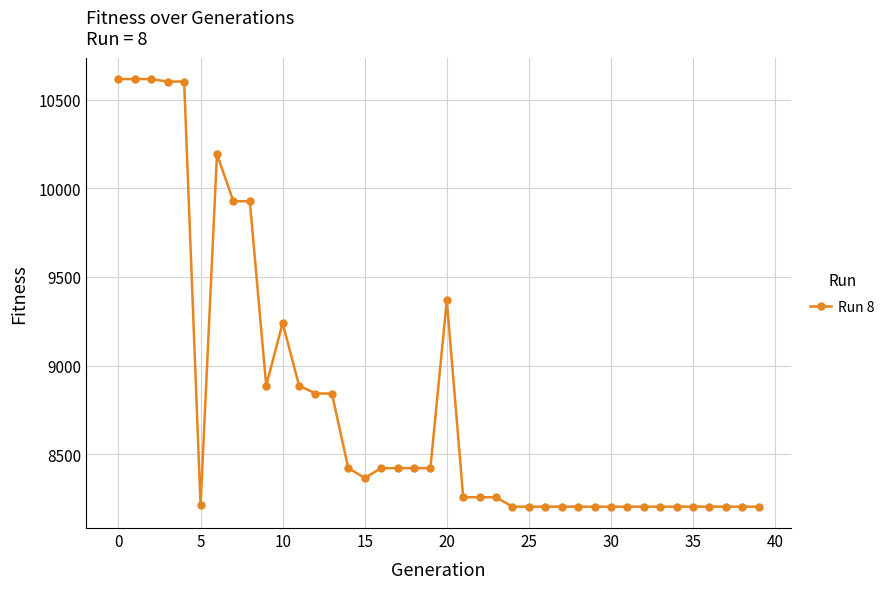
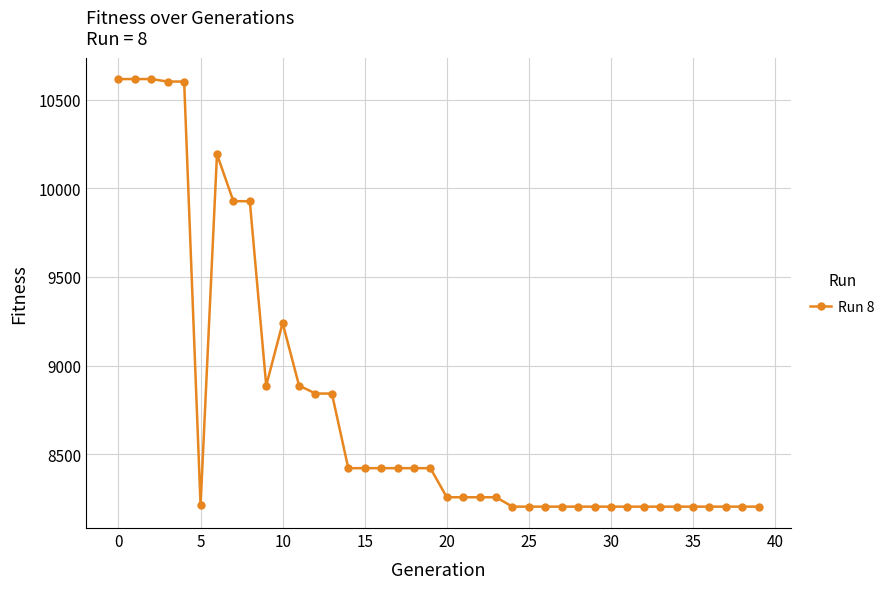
  {
    "0": 10620,
    "5": 8210,
    "10": 9240,
-   "15": 8370,
-   "20": 9370,
+   "15": 8420,
+   "20": 8260,
    "25": 8200,
    "30": 8200,
    "35": 8200
  }
